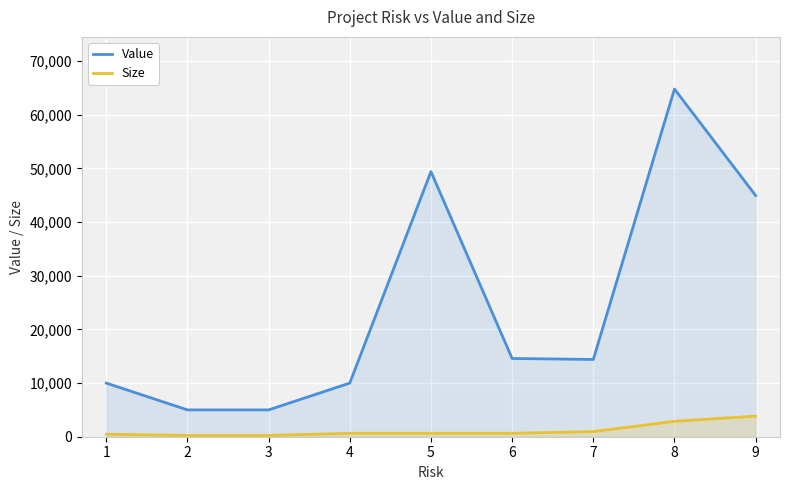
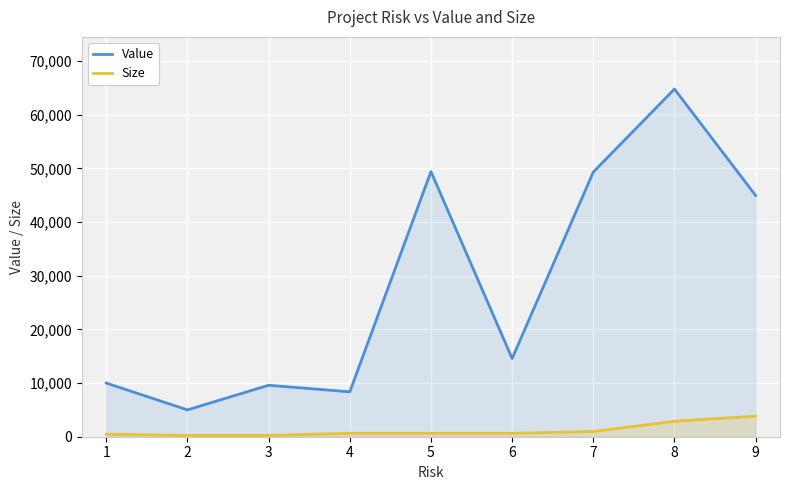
  {
    "Value": {
      "1": "10,000",
      "2": "5,000",
-     "3": "5,000",
-     "4": "10,000",
+     "3": "10,000",
+     "4": "8,000",
      "5": "49,000",
      "6": "15,000",
-     "7": "14,000",
+     "7": "49,000",
      "8": "65,000",
      "9": "45,000"
    },
    "Size": {
      "1": "0",
      "2": "0",
      "3": "0",
      "4": "1,000",
      "5": "1,000",
      "6": "1,000",
      "7": "1,000",
      "8": "3,000",
      "9": "4,000"
    }
  }
